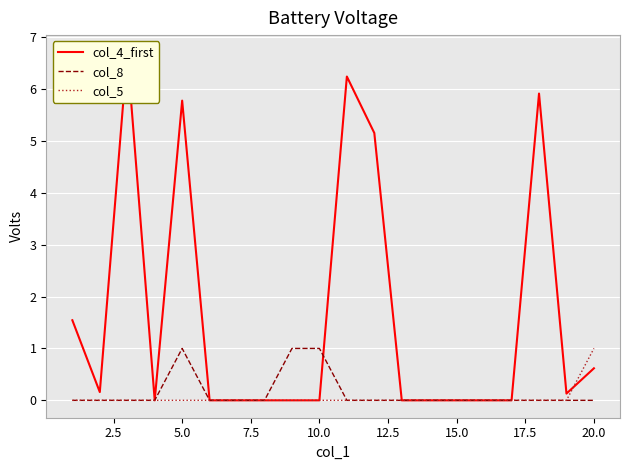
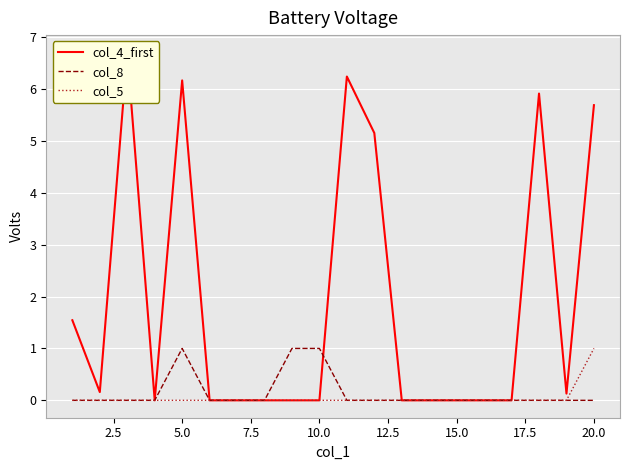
  {
    "col_4_first": {
-     "5.0": 5.8,
-     "20.0": 0.6
+     "5.0": 6.2,
+     "20.0": 5.7
    },
    "col_8": {
      "5.0": 1.0,
      "10.0": 1.0,
      "20.0": 0.0
    },
    "col_5": {
      "5.0": 0.0,
      "20.0": 1.0
    }
  }
